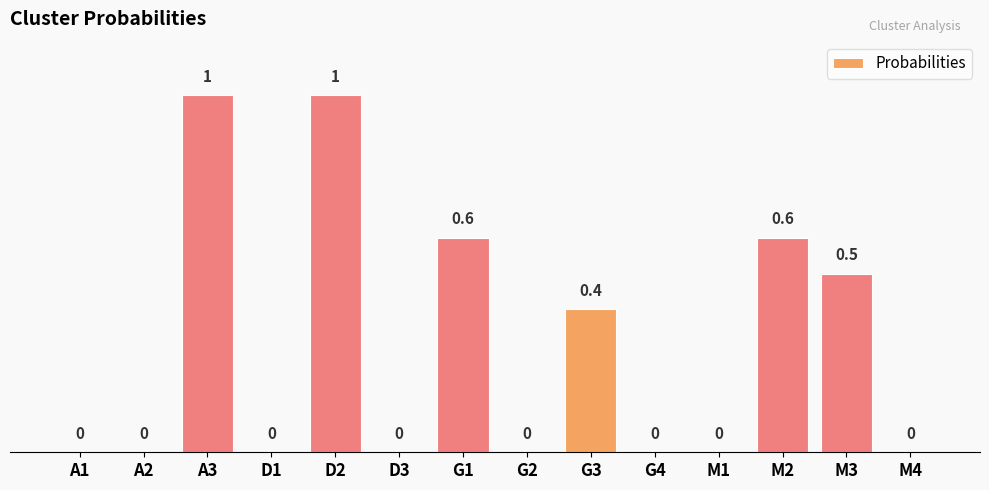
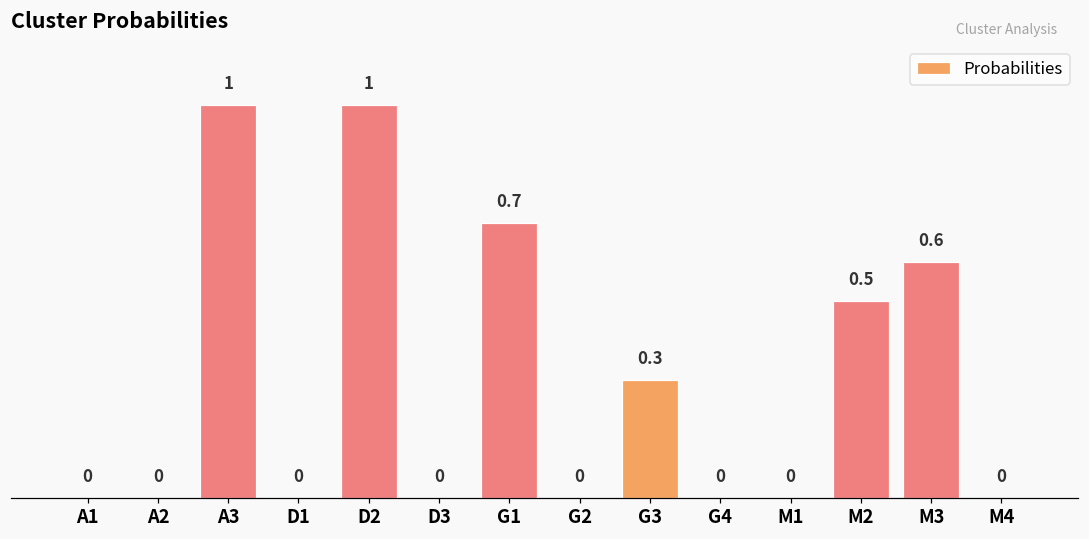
  {
    "A1": 0,
    "A2": 0,
    "A3": 1,
    "D1": 0,
    "D2": 1,
    "D3": 0,
-   "G1": 0.6,
+   "G1": 0.7,
    "G2": 0,
-   "G3": 0.4,
+   "G3": 0.3,
    "G4": 0,
    "M1": 0,
-   "M2": 0.6,
-   "M3": 0.5,
+   "M2": 0.5,
+   "M3": 0.6,
    "M4": 0
  }
